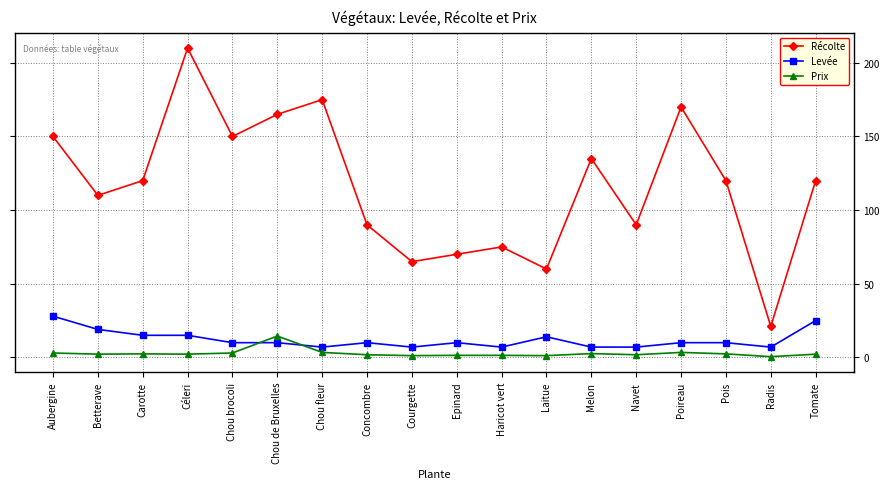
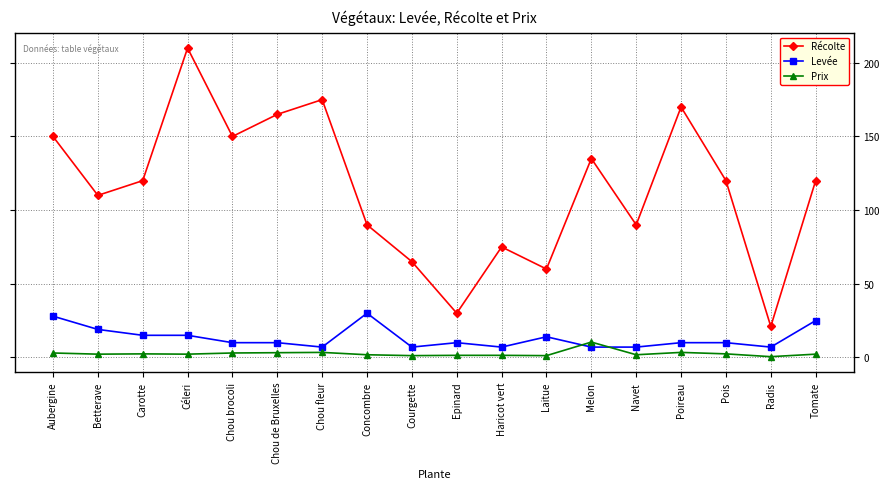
  {
    "Récolte": {
      "Aubergine": 150,
      "Betterave": 110,
      "Carotte": 120,
      "Céleri": 210,
      "Chou brocoli": 150,
      "Chou de Bruxelles": 165,
      "Chou fleur": 175,
      "Concombre": 90,
      "Courgette": 65,
-     "Epinard": 70,
+     "Epinard": 30,
      "Haricot vert": 75,
      "Laitue": 60,
      "Melon": 135,
      "Navet": 90,
      "Poireau": 170,
      "Pois": 120,
      "Radis": 21,
      "Tomate": 120
    },
    "Levée": {
      "Aubergine": 28,
      "Betterave": 19,
      "Carotte": 15,
      "Céleri": 15,
      "Chou brocoli": 10,
      "Chou de Bruxelles": 10,
      "Chou fleur": 7,
-     "Concombre": 10,
+     "Concombre": 30,
      "Courgette": 7,
      "Epinard": 10,
      "Haricot vert": 7,
      "Laitue": 14,
      "Melon": 7,
      "Navet": 7,
      "Poireau": 10,
      "Pois": 10,
      "Radis": 7,
      "Tomate": 25
    },
    "Prix": {
      "Aubergine": 3,
      "Betterave": 2,
      "Carotte": 2,
      "Céleri": 2,
      "Chou brocoli": 3,
-     "Chou de Bruxelles": 15,
+     "Chou de Bruxelles": 3,
      "Chou fleur": 3,
      "Concombre": 2,
      "Courgette": 1,
      "Epinard": 1,
      "Haricot vert": 1,
      "Laitue": 1,
-     "Melon": 3,
+     "Melon": 10,
      "Navet": 2,
      "Poireau": 3,
      "Pois": 2,
      "Radis": 1,
      "Tomate": 2
    }
  }
